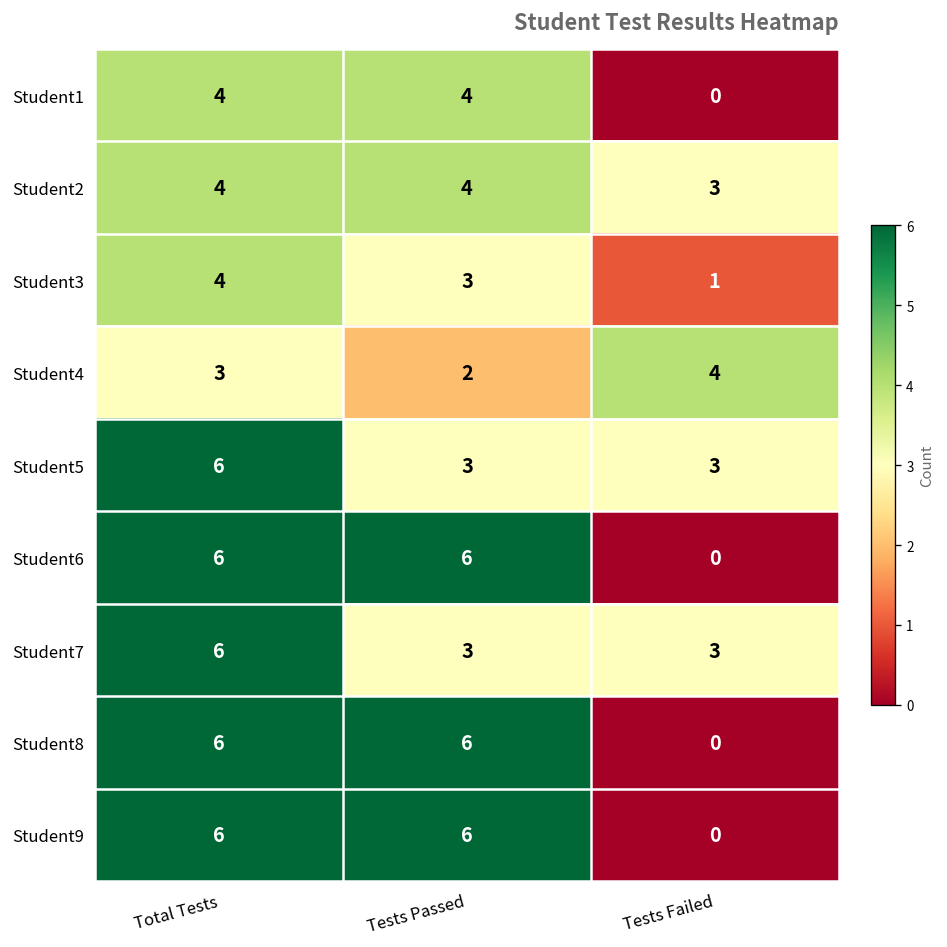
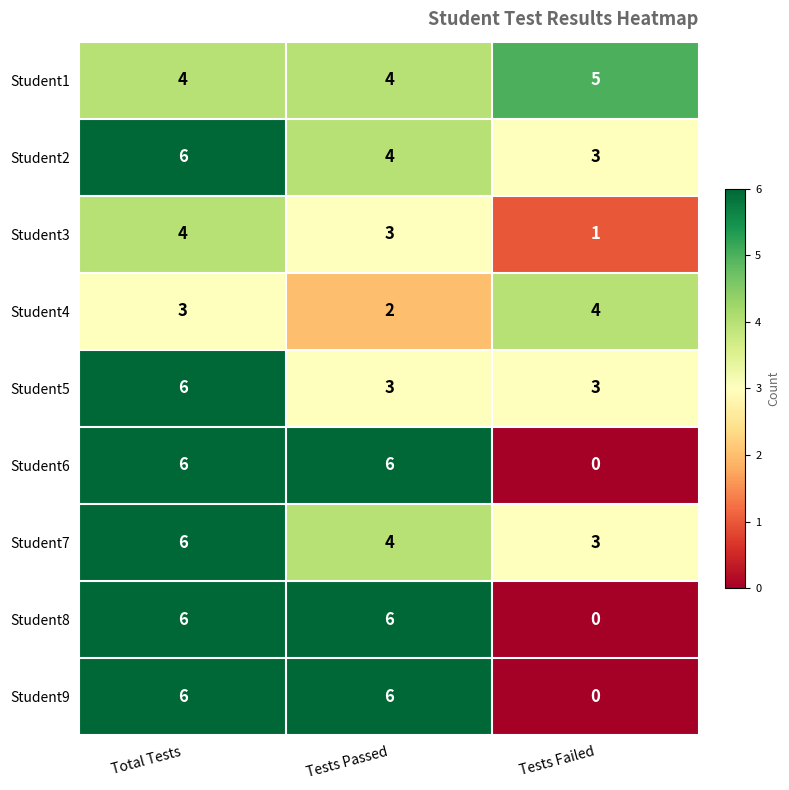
  {
    "Student1": {
      "Total Tests": 4,
      "Tests Passed": 4,
-     "Tests Failed": 0
+     "Tests Failed": 5
    },
    "Student2": {
-     "Total Tests": 4,
+     "Total Tests": 6,
      "Tests Passed": 4,
      "Tests Failed": 3
    },
    "Student3": {
      "Total Tests": 4,
      "Tests Passed": 3,
      "Tests Failed": 1
    },
    "Student4": {
      "Total Tests": 3,
      "Tests Passed": 2,
      "Tests Failed": 4
    },
    "Student5": {
      "Total Tests": 6,
      "Tests Passed": 3,
      "Tests Failed": 3
    },
    "Student6": {
      "Total Tests": 6,
      "Tests Passed": 6,
      "Tests Failed": 0
    },
    "Student7": {
      "Total Tests": 6,
-     "Tests Passed": 3,
+     "Tests Passed": 4,
      "Tests Failed": 3
    },
    "Student8": {
      "Total Tests": 6,
      "Tests Passed": 6,
      "Tests Failed": 0
    },
    "Student9": {
      "Total Tests": 6,
      "Tests Passed": 6,
      "Tests Failed": 0
    }
  }
